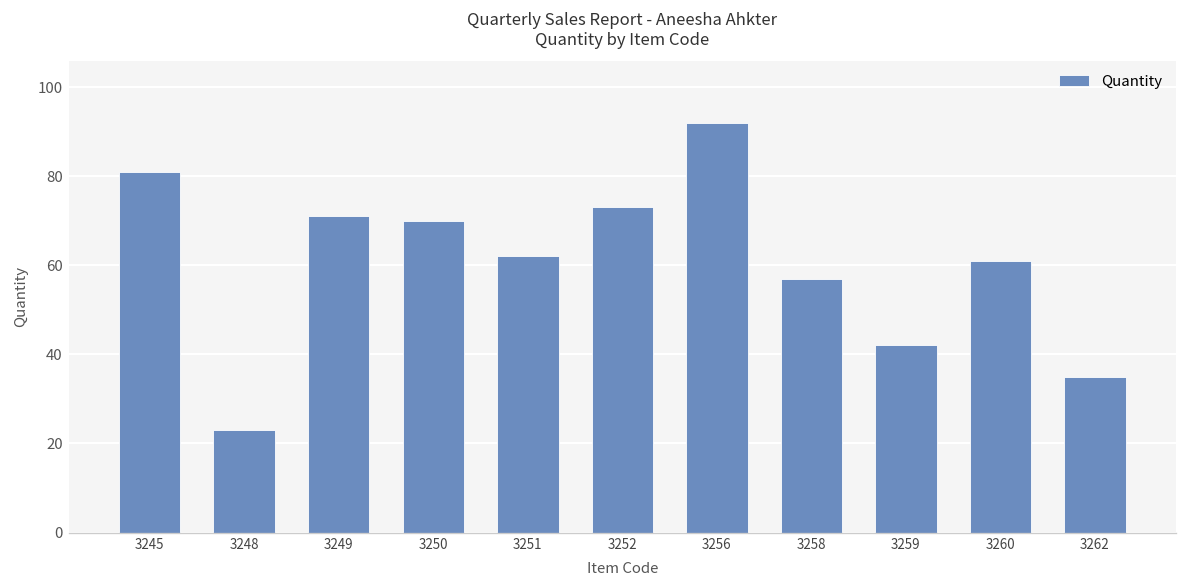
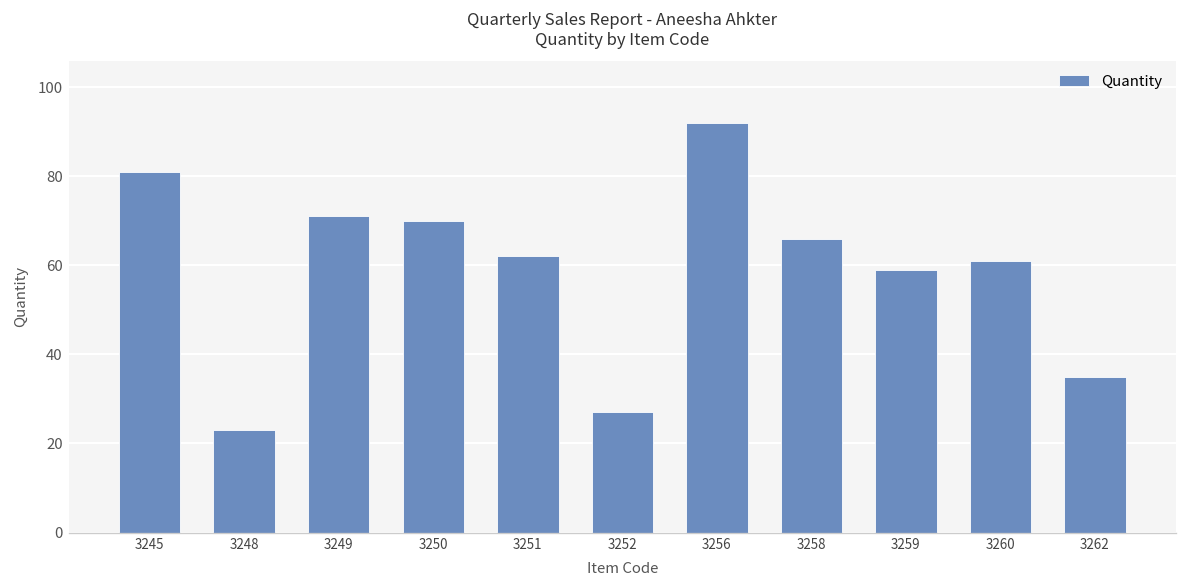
  {
    "3245": 81,
    "3248": 23,
    "3249": 71,
    "3250": 70,
    "3251": 62,
-   "3252": 73,
+   "3252": 27,
    "3256": 92,
-   "3258": 57,
-   "3259": 42,
+   "3258": 66,
+   "3259": 59,
    "3260": 61,
    "3262": 35
  }
